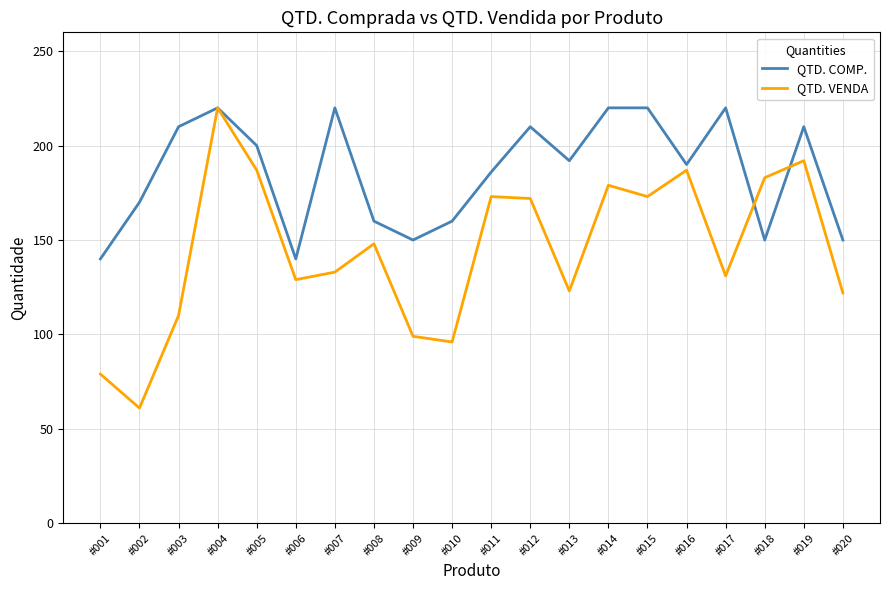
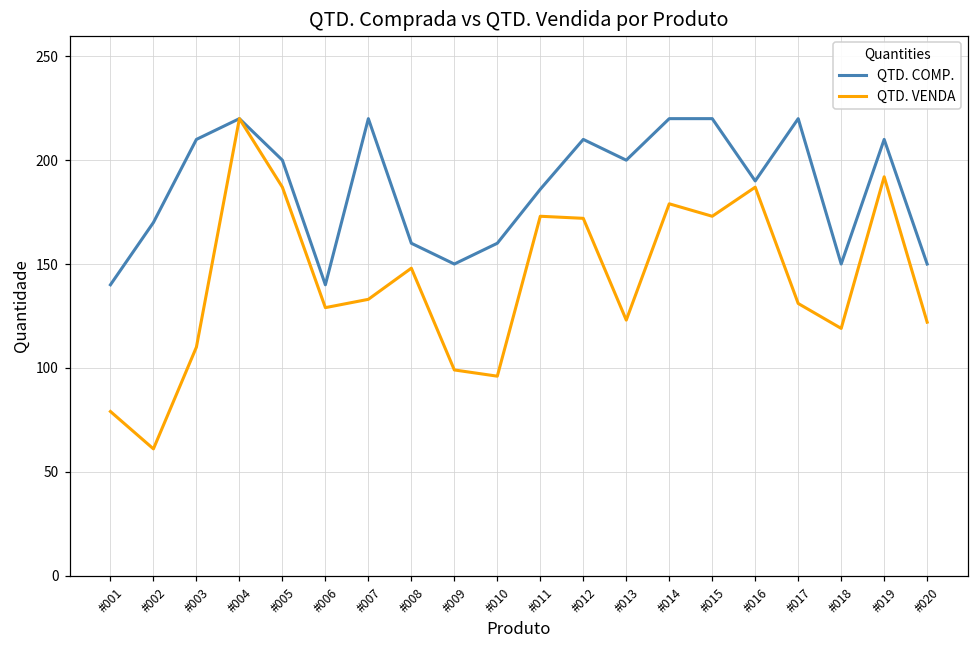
  {
    "QTD. COMP.": {
      "#001": 140,
      "#002": 170,
      "#003": 210,
      "#005": 200,
      "#006": 140,
      "#007": 220,
      "#008": 160,
      "#009": 150,
      "#010": 160,
      "#011": 186,
      "#012": 210,
-     "#013": 192,
+     "#013": 200,
      "#014": 220,
      "#015": 220,
      "#016": 190,
      "#017": 220,
      "#018": 150,
      "#019": 210,
      "#020": 150
    },
    "QTD. VENDA": {
      "#001": 79,
      "#002": 61,
      "#003": 110,
      "#005": 187,
      "#006": 129,
      "#007": 133,
      "#008": 148,
      "#009": 99,
      "#010": 96,
      "#011": 173,
      "#012": 172,
      "#013": 123,
      "#014": 179,
      "#015": 173,
      "#016": 187,
      "#017": 131,
-     "#018": 183,
+     "#018": 119,
      "#019": 192,
      "#020": 122
    }
  }
